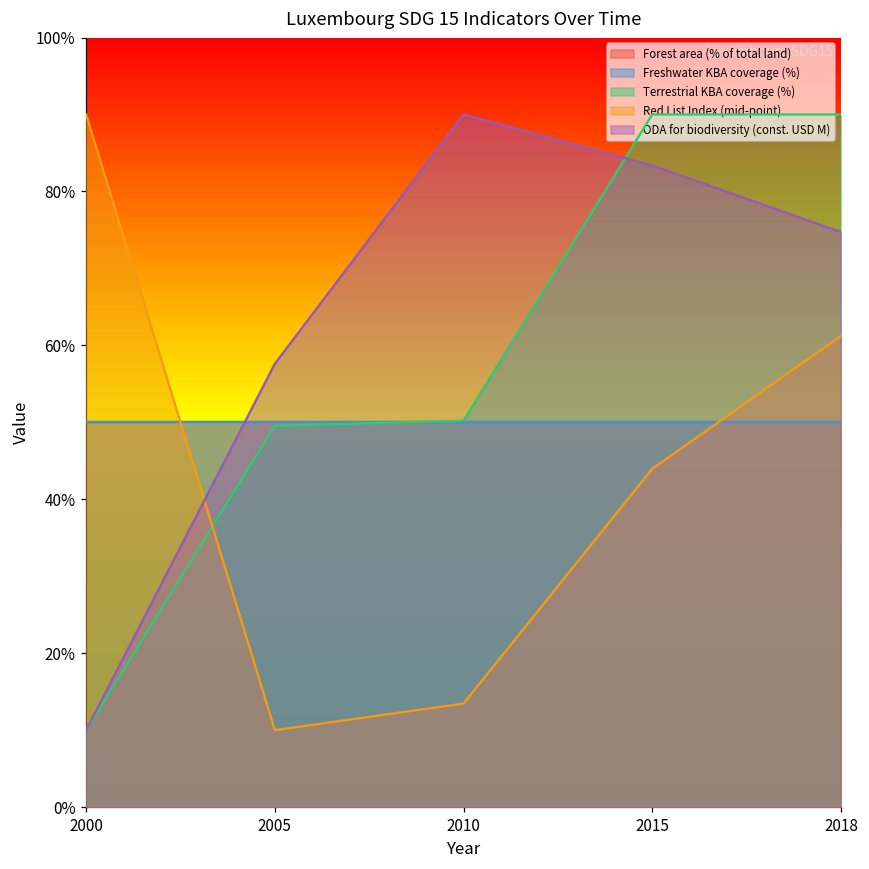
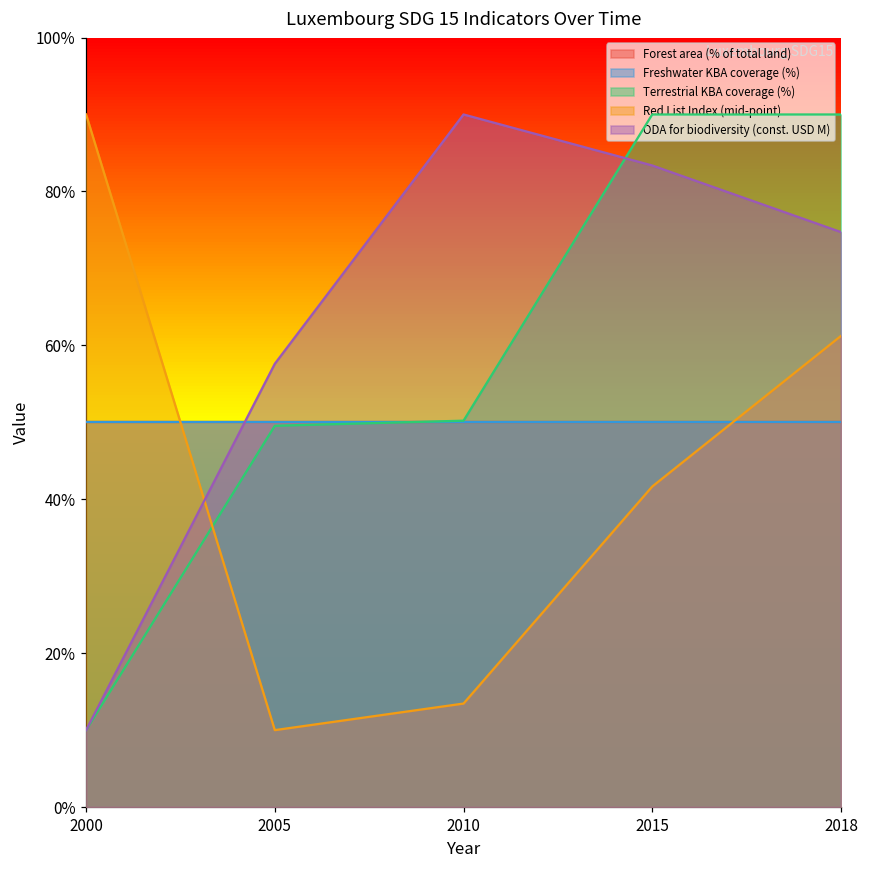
  {
    "Freshwater KBA coverage (%)": {
      "2000": "50%",
      "2005": "50%",
      "2015": "50%",
      "2018": "50%"
    },
    "Terrestrial KBA coverage (%)": {
      "2005": "50%",
      "2018": "90%"
    },
    "Red List Index (mid-point)": {
      "2000": "90%",
      "2005": "10%",
      "2010": "13%",
-     "2015": "44%",
+     "2015": "42%",
      "2018": "61%"
    },
    "ODA for biodiversity (const. USD M)": {
      "2005": "58%",
      "2010": "90%",
      "2015": "83%",
      "2018": "75%"
    }
  }
